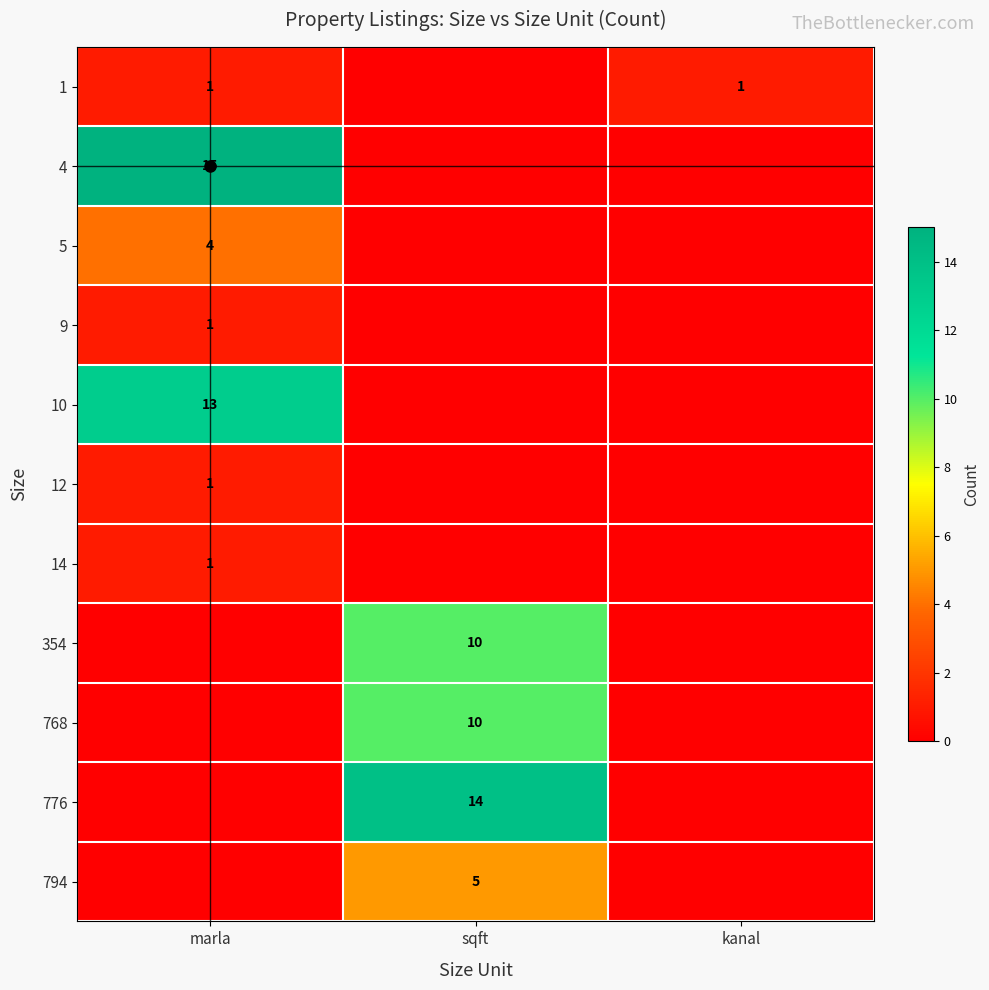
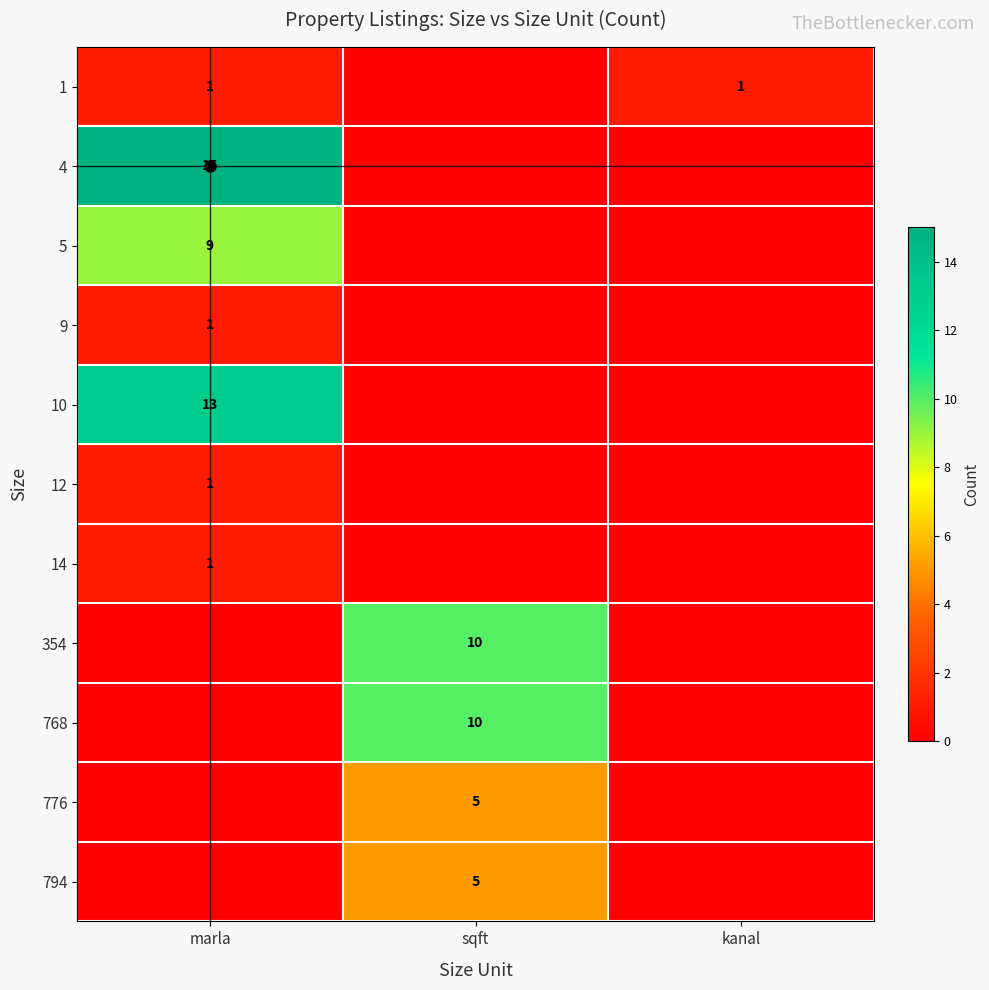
  {
    "1": {
      "marla": 1,
      "kanal": 1
    },
    "5": {
-     "marla": 4
+     "marla": 9
    },
    "9": {
      "marla": 1
    },
    "10": {
      "marla": 13
    },
    "12": {
      "marla": 1
    },
    "14": {
      "marla": 1
    },
    "354": {
      "sqft": 10
    },
    "768": {
      "sqft": 10
    },
    "776": {
-     "sqft": 14
+     "sqft": 5
    },
    "794": {
      "sqft": 5
    }
  }
